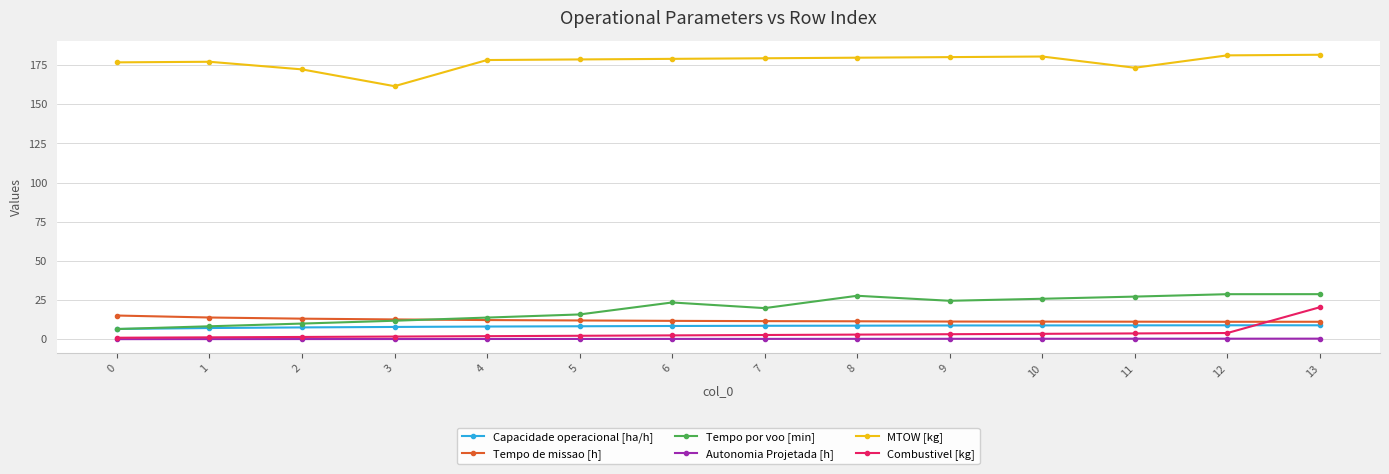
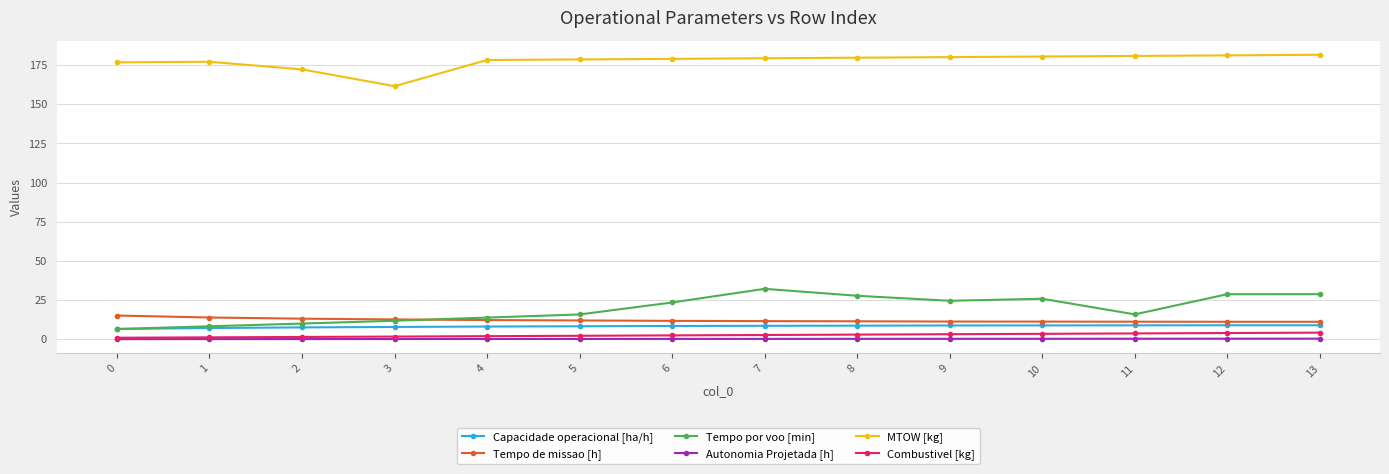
  {
    "Capacidade operacional [ha/h]": {
      "2": 8,
      "3": 8,
      "4": 8,
      "5": 8,
      "6": 8,
      "7": 9,
      "8": 9,
      "9": 9,
      "10": 9,
      "11": 9,
      "12": 9,
      "13": 9
    },
    "Tempo de missao [h]": {
      "0": 15,
      "1": 14,
      "2": 13,
      "5": 12,
      "6": 12,
      "7": 12,
      "8": 12,
      "9": 11,
      "10": 11,
      "11": 11,
      "12": 11,
      "13": 11
    },
    "Tempo por voo [min]": {
      "2": 10,
      "5": 16,
      "6": 24,
-     "7": 20,
+     "7": 32,
      "8": 28,
      "9": 25,
      "10": 26,
-     "11": 27,
+     "11": 16,
      "12": 29,
      "13": 29
    },
    "Autonomia Projetada [h]": {
      "4": 0,
      "5": 0,
      "6": 0,
      "7": 0,
      "8": 0,
      "9": 0,
      "10": 0,
      "11": 0,
      "12": 0,
      "13": 0
    },
    "MTOW [kg]": {
      "0": 177,
      "1": 177,
      "2": 172,
      "3": 162,
      "4": 178,
      "5": 179,
      "6": 179,
      "7": 179,
      "8": 180,
      "9": 180,
      "10": 180,
-     "11": 173,
+     "11": 181,
      "12": 181,
      "13": 182
    },
    "Combustivel [kg]": {
      "4": 2,
      "5": 2,
      "6": 3,
      "7": 3,
      "8": 3,
      "9": 3,
      "10": 4,
      "11": 4,
      "12": 4,
-     "13": 20
+     "13": 4
    }
  }
